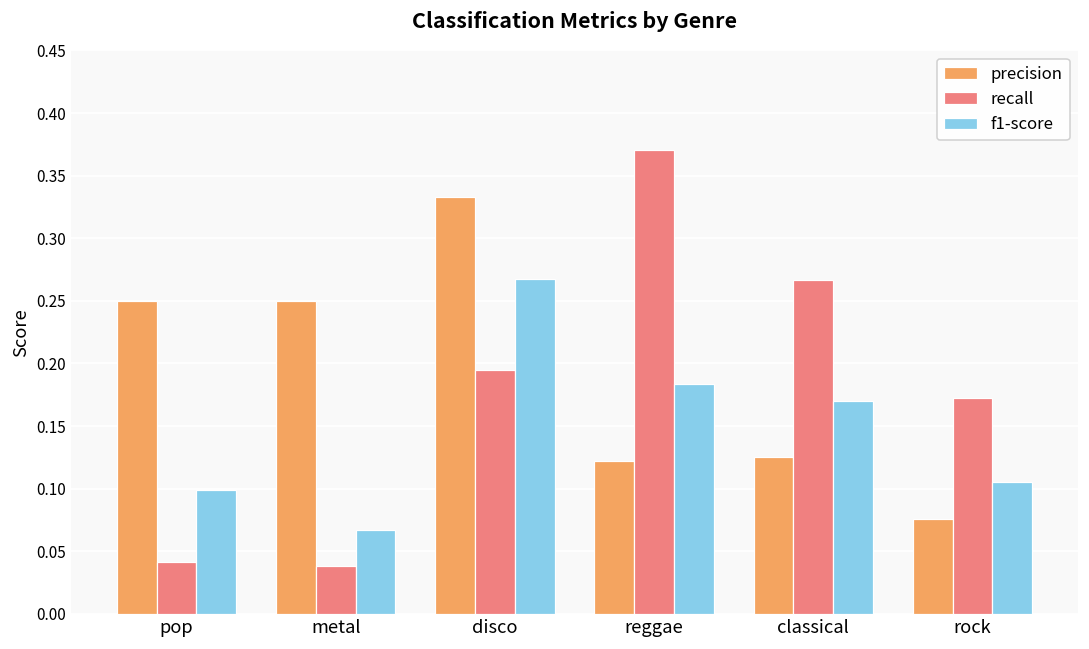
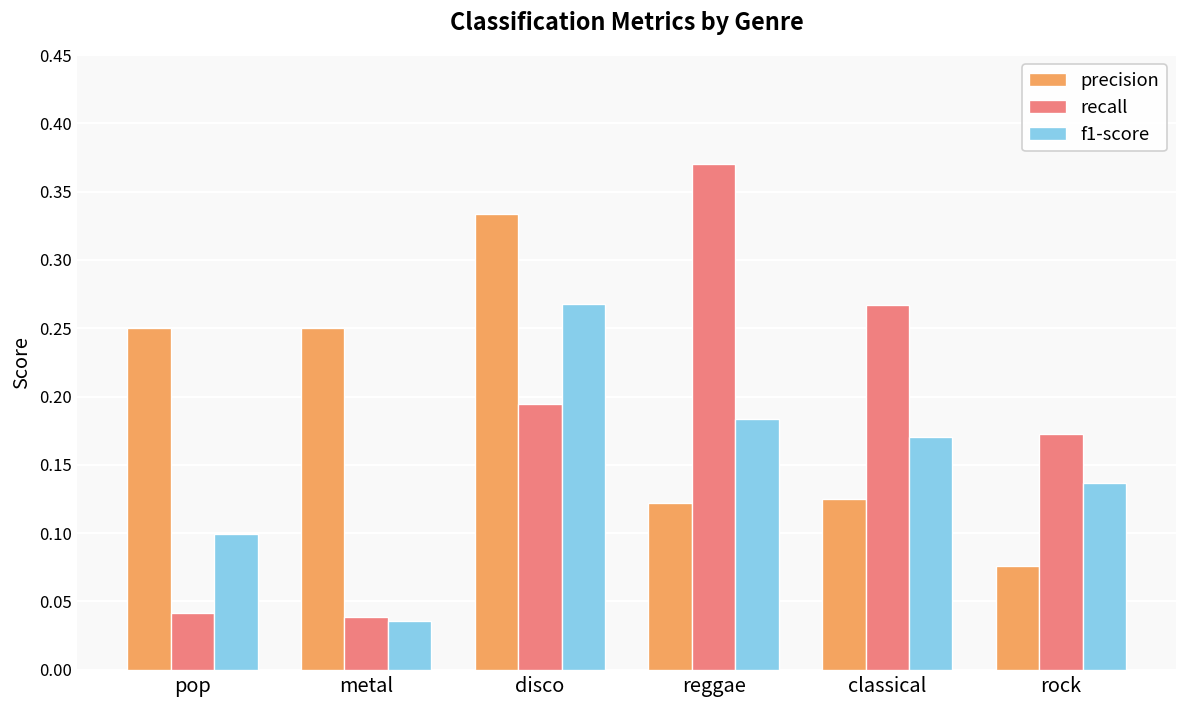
  {
    "f1-score": {
      "pop": 0.099,
-     "metal": 0.067,
+     "metal": 0.036,
      "disco": 0.268,
      "reggae": 0.183,
      "classical": 0.170,
-     "rock": 0.105
+     "rock": 0.136
    }
  }
